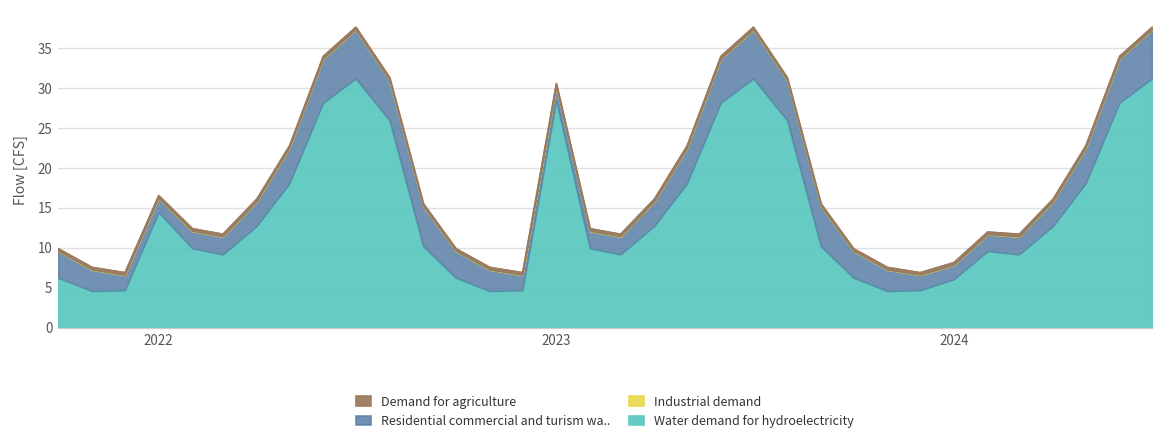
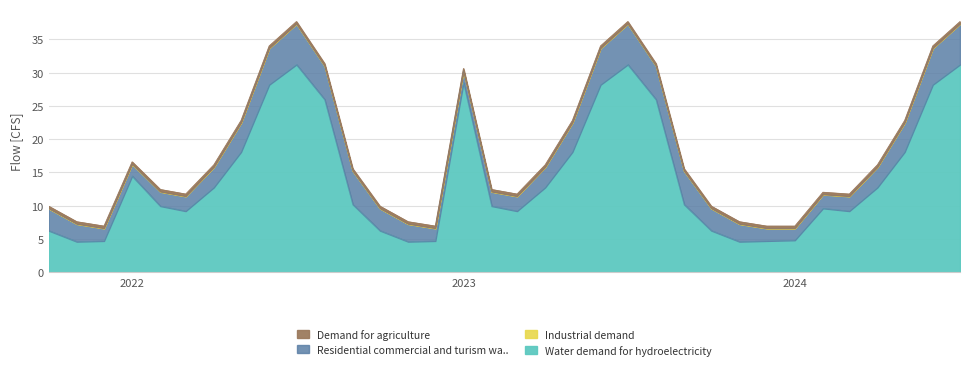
  {
    "Water demand for hydroelectricity": {
      "2022": 14,
      "2023": 28,
-     "2024": 6
+     "2024": 5
    }
  }
